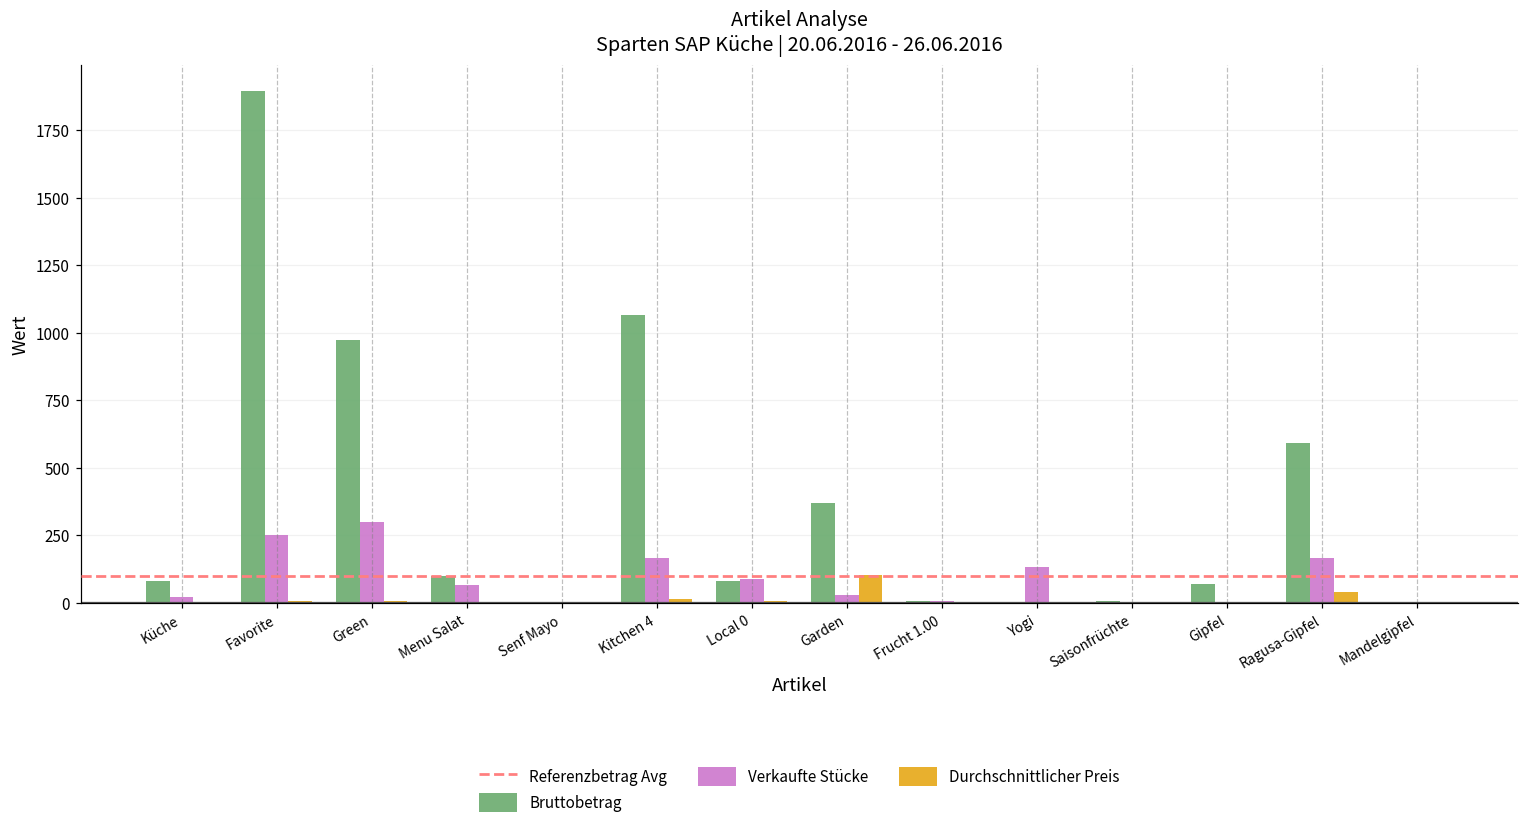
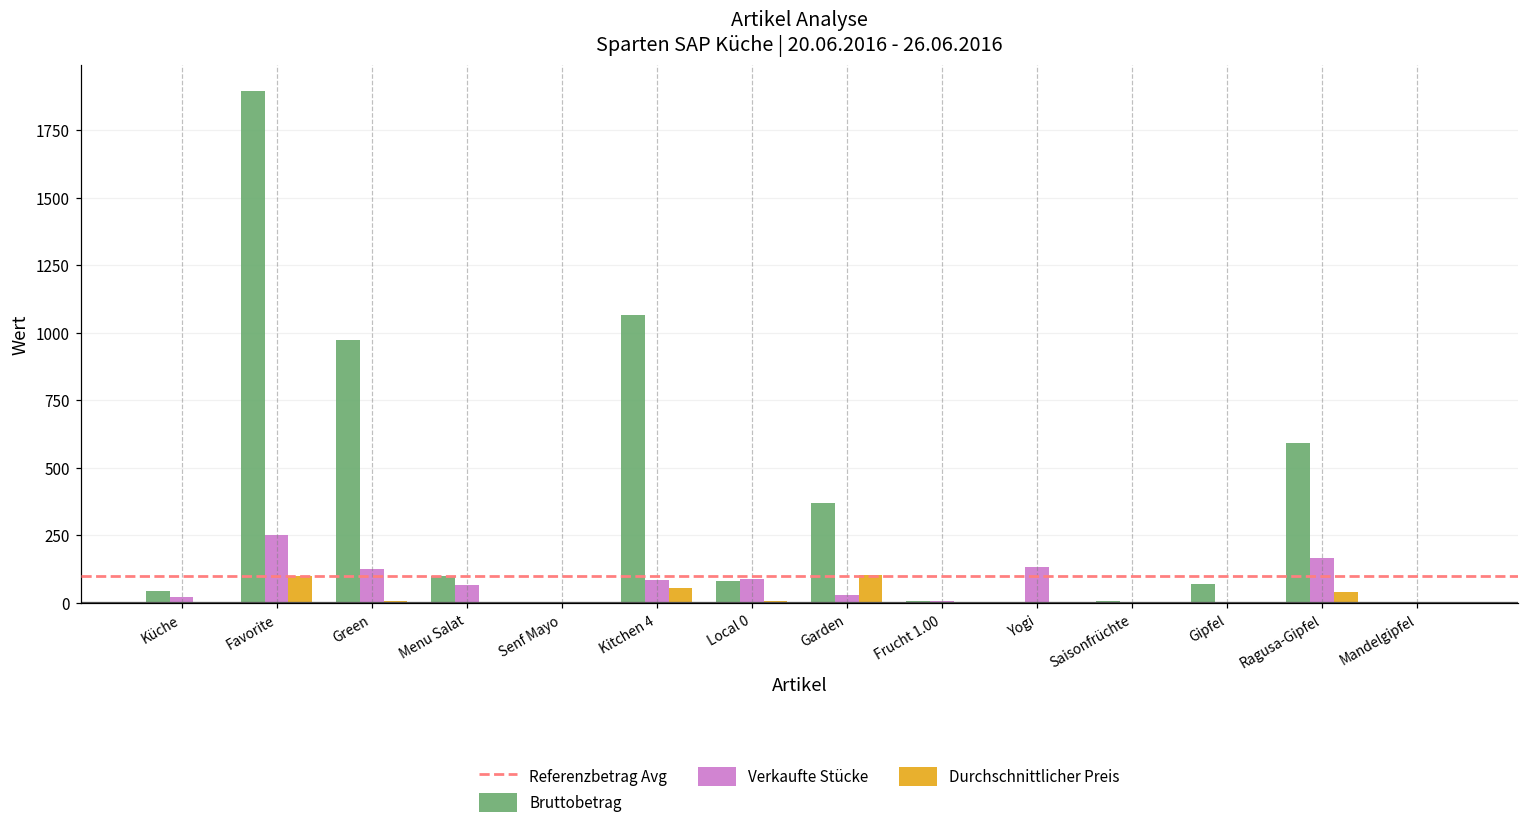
  {
    "Bruttobetrag": {
-     "Küche": 80,
+     "Küche": 40,
      "Favorite": 1900,
      "Green": 970,
      "Menu Salat": 100,
      "Kitchen 4": 1070,
      "Local 0": 80,
      "Garden": 370,
      "Gipfel": 70,
      "Ragusa-Gipfel": 590
    },
    "Verkaufte Stücke": {
      "Küche": 20,
      "Favorite": 250,
-     "Green": 300,
+     "Green": 130,
      "Menu Salat": 70,
-     "Kitchen 4": 160,
+     "Kitchen 4": 80,
      "Local 0": 90,
      "Garden": 30,
      "Yogi": 130,
      "Ragusa-Gipfel": 170
    },
    "Durchschnittlicher Preis": {
-     "Favorite": 10,
-     "Kitchen 4": 10,
+     "Favorite": 100,
+     "Kitchen 4": 50,
      "Garden": 100,
      "Ragusa-Gipfel": 40
    }
  }
